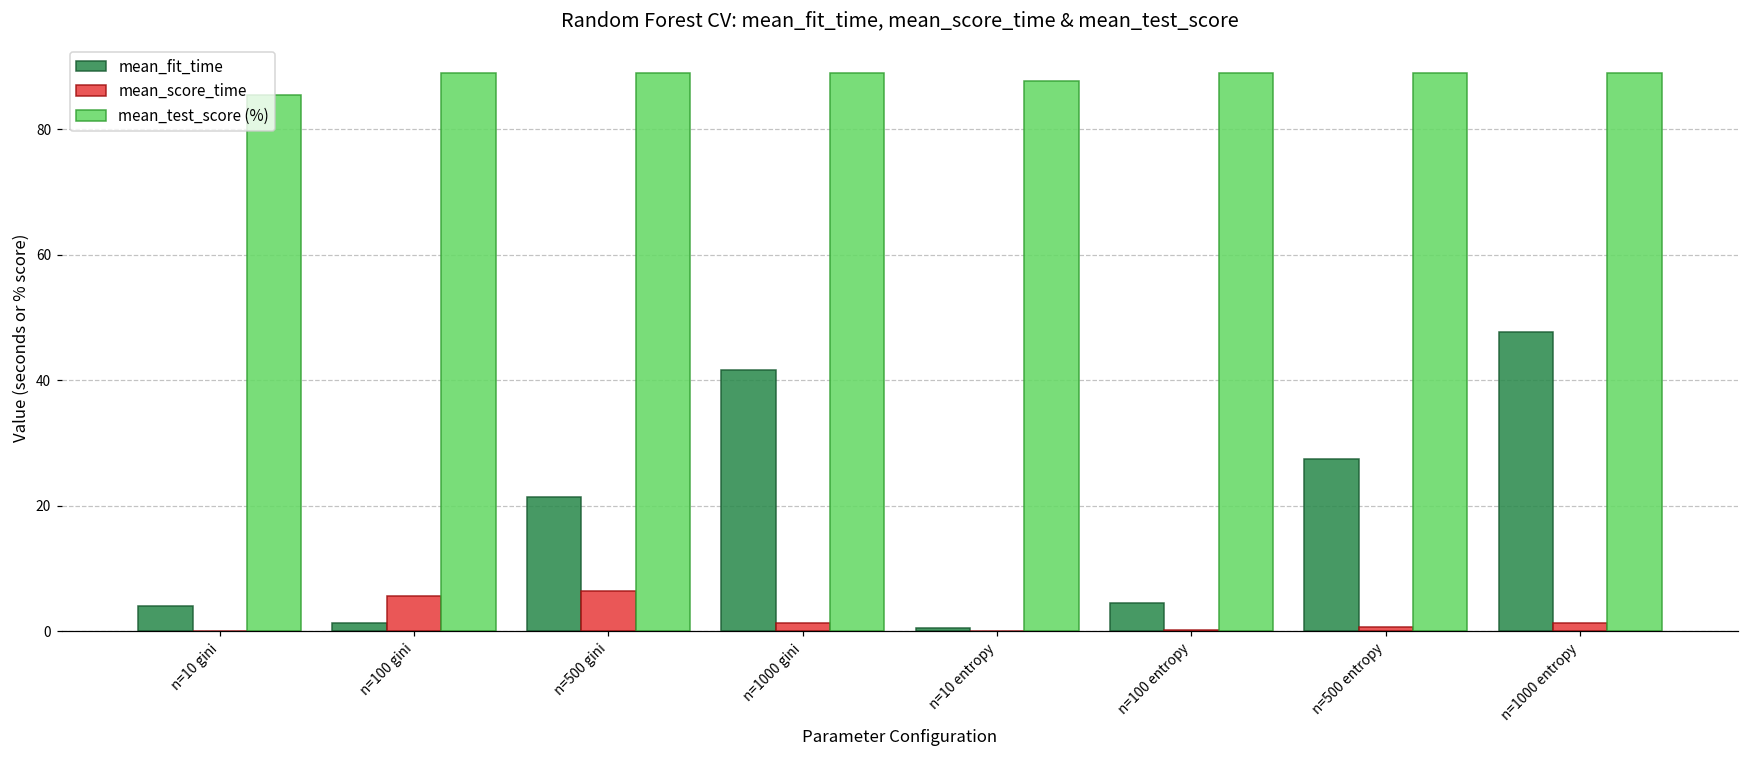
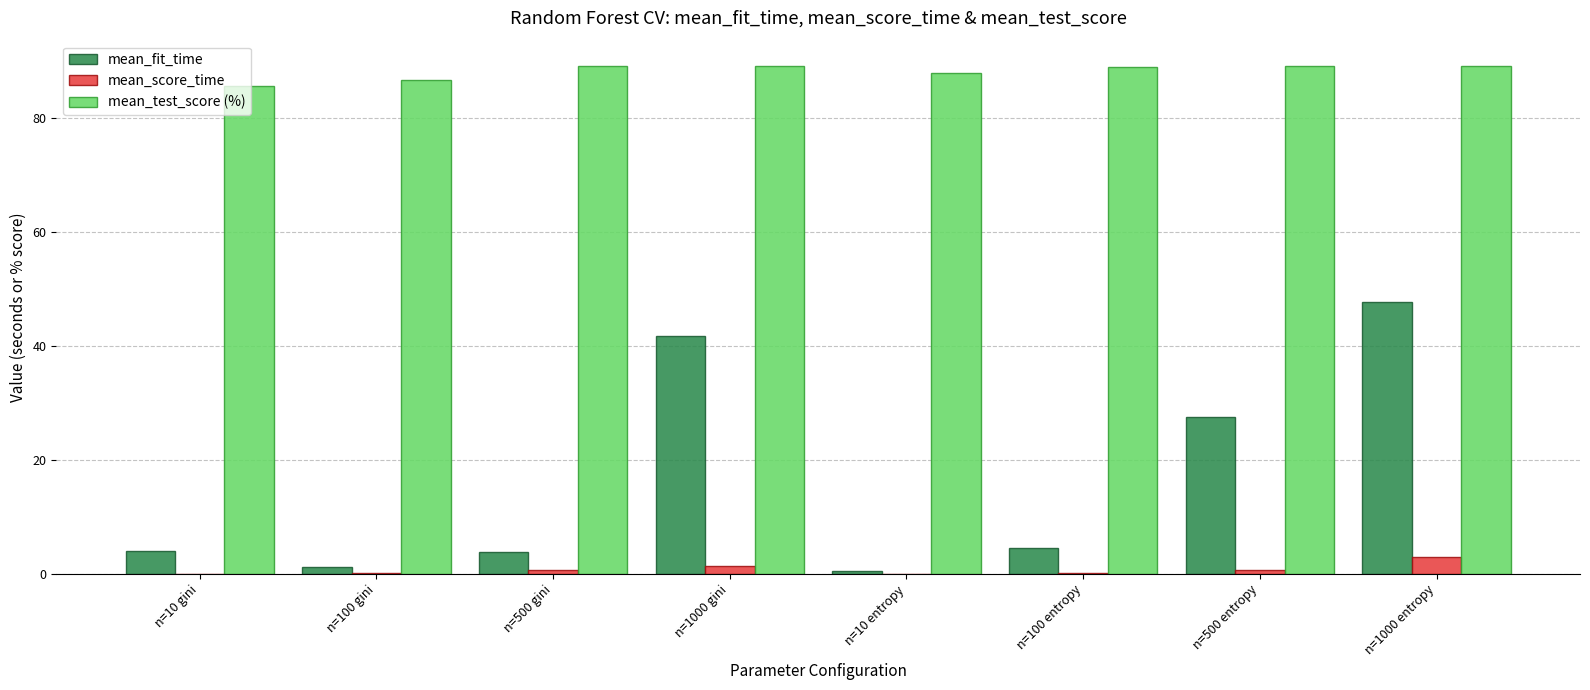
  {
    "mean_fit_time": {
      "n=10 gini": 4,
      "n=100 gini": 1,
-     "n=500 gini": 21,
+     "n=500 gini": 4,
      "n=1000 gini": 42,
      "n=10 entropy": 0,
      "n=100 entropy": 5,
      "n=500 entropy": 28,
      "n=1000 entropy": 48
    },
    "mean_score_time": {
-     "n=100 gini": 6,
-     "n=500 gini": 6,
+     "n=100 gini": 0,
+     "n=500 gini": 1,
      "n=1000 gini": 1,
      "n=500 entropy": 1,
-     "n=1000 entropy": 1
+     "n=1000 entropy": 3
    },
    "mean_test_score (%)": {
-     "n=100 gini": 89,
+     "n=100 gini": 87,
      "n=500 gini": 89,
      "n=1000 gini": 89,
      "n=10 entropy": 88,
      "n=100 entropy": 89,
      "n=500 entropy": 89,
      "n=1000 entropy": 89
    }
  }
